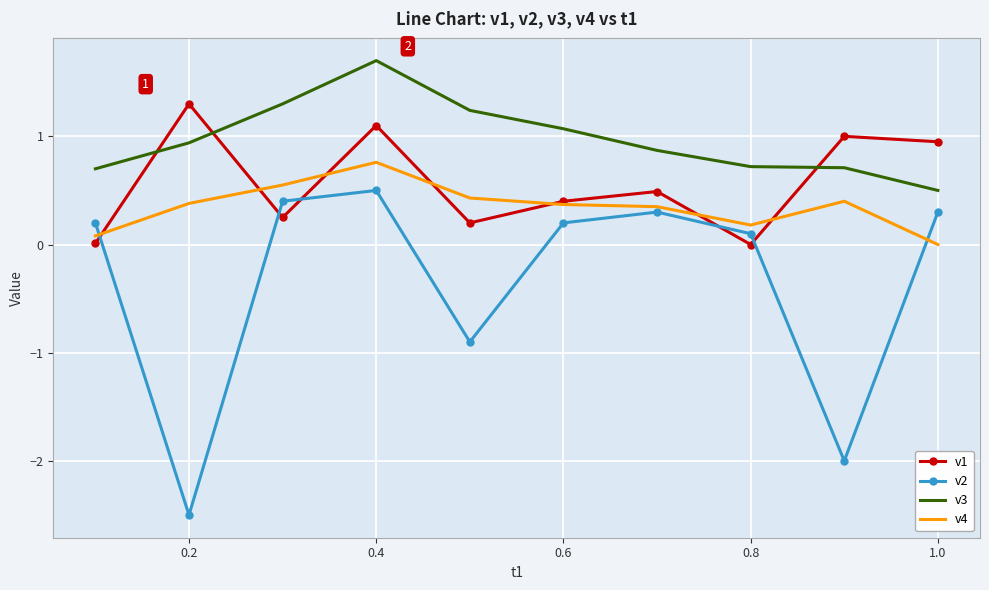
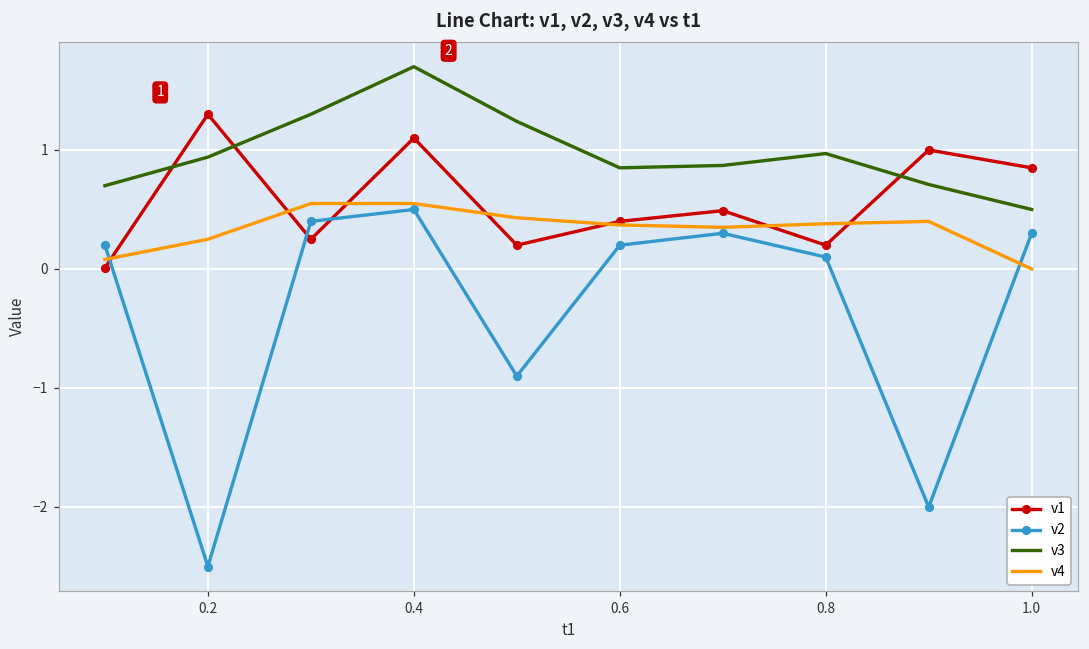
  {
    "v1": {
      "0.2": 1.30,
      "0.4": 1.10,
      "0.6": 0.40,
-     "0.8": 0.0,
-     "1.0": 0.95
+     "0.8": 0.2,
+     "1.0": 0.85
    },
    "v2": {
      "0.2": -2.50,
      "0.4": 0.50,
      "0.6": 0.20,
      "0.8": 0.10,
      "1.0": 0.30
    },
    "v3": {
      "0.2": 0.94,
-     "0.6": 1.07,
-     "0.8": 0.72,
+     "0.6": 0.85,
+     "0.8": 0.97,
      "1.0": 0.50
    },
    "v4": {
-     "0.2": 0.38,
-     "0.4": 0.76,
+     "0.2": 0.25,
+     "0.4": 0.55,
      "0.6": 0.37,
-     "0.8": 0.18,
+     "0.8": 0.38,
      "1.0": 0.00
    }
  }
